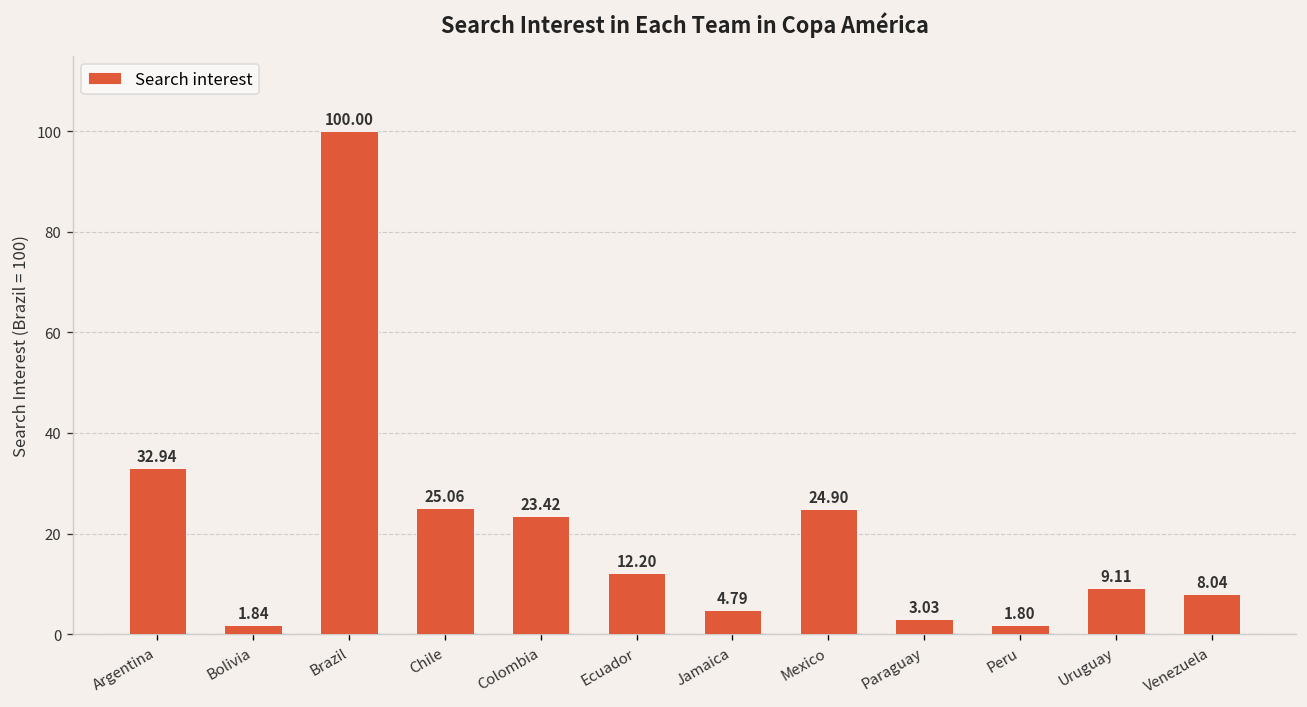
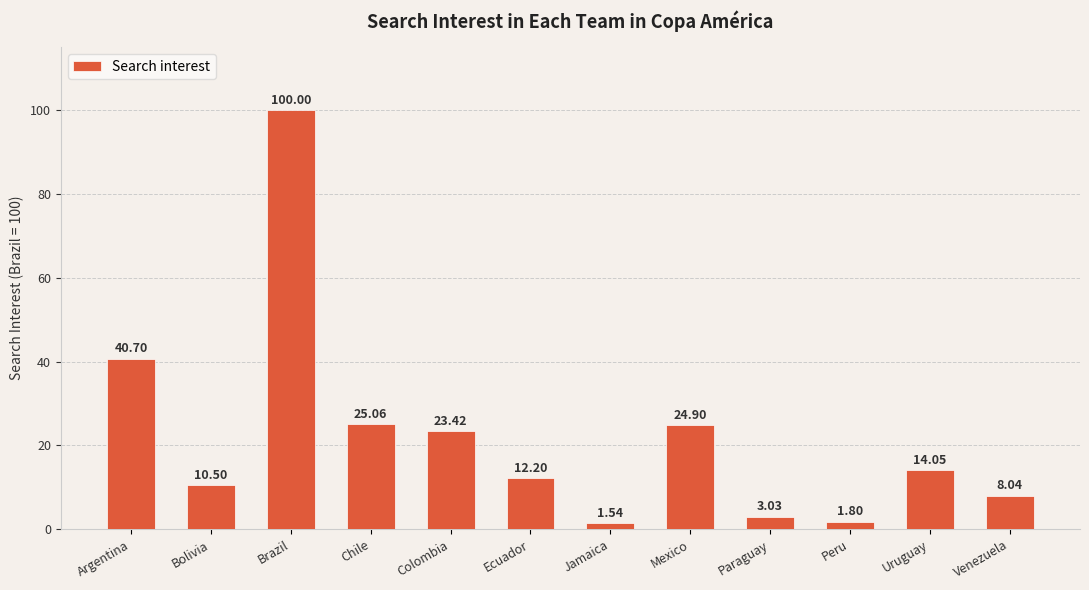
  {
-   "Argentina": 32.94,
-   "Bolivia": 1.84,
+   "Argentina": 40.70,
+   "Bolivia": 10.50,
    "Brazil": 100.00,
    "Chile": 25.06,
    "Colombia": 23.42,
    "Ecuador": 12.20,
-   "Jamaica": 4.79,
+   "Jamaica": 1.54,
    "Mexico": 24.90,
    "Paraguay": 3.03,
    "Peru": 1.80,
-   "Uruguay": 9.11,
+   "Uruguay": 14.05,
    "Venezuela": 8.04
  }
